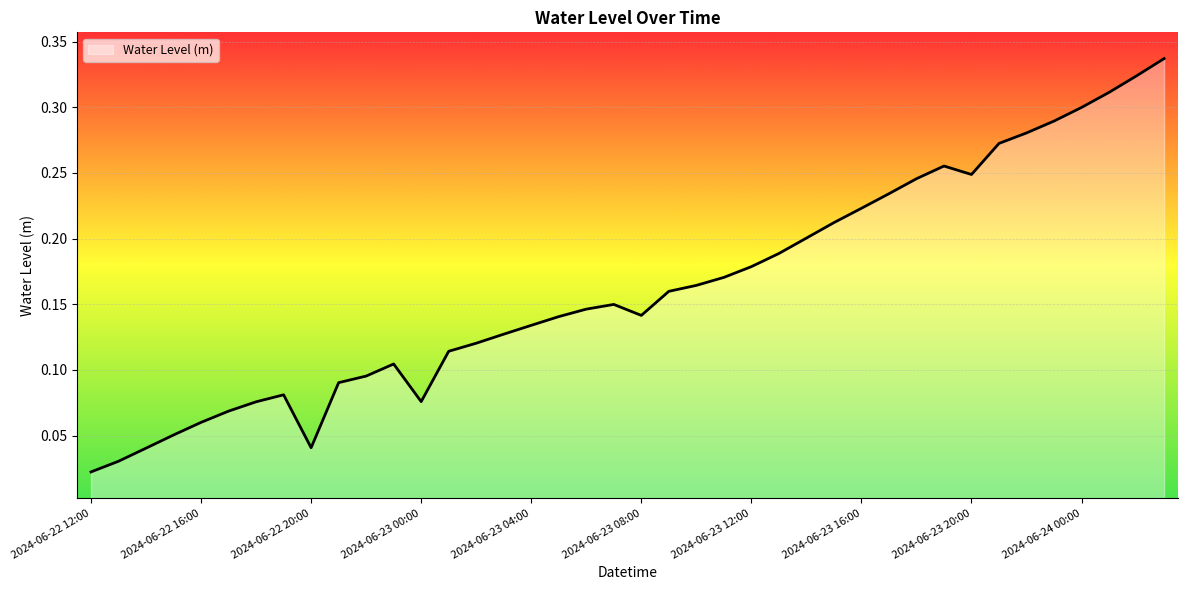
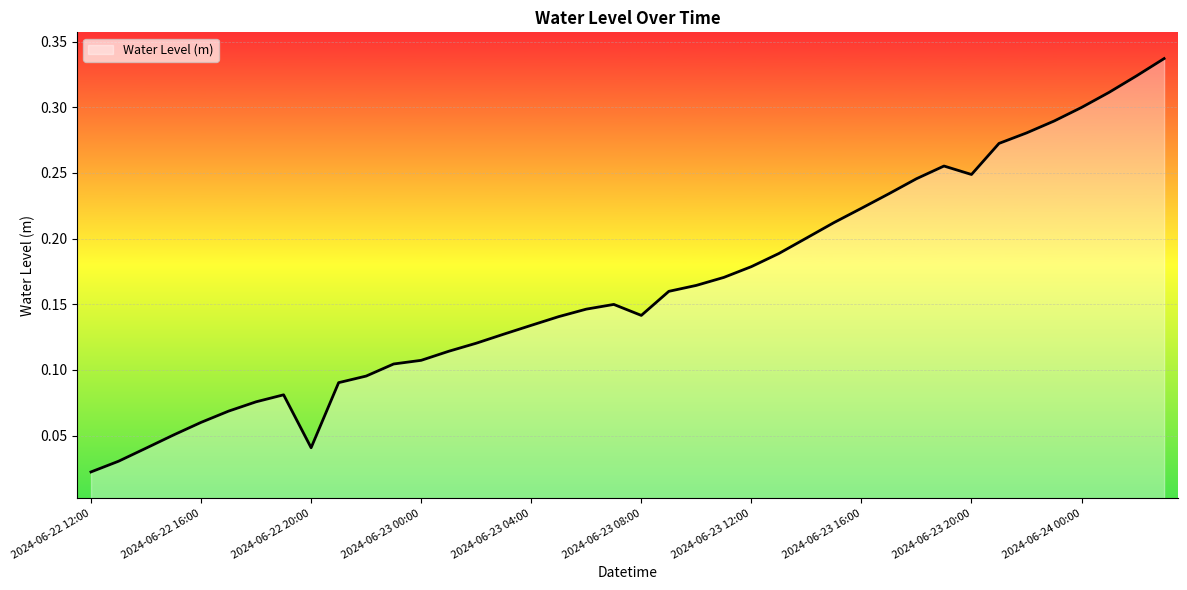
  {
    "2024-06-22 12:00": 0.022,
    "2024-06-22 16:00": 0.060,
    "2024-06-22 20:00": 0.041,
-   "2024-06-23 00:00": 0.076,
+   "2024-06-23 00:00": 0.107,
    "2024-06-23 04:00": 0.134,
    "2024-06-23 08:00": 0.141,
    "2024-06-23 12:00": 0.179,
    "2024-06-23 16:00": 0.223,
    "2024-06-23 20:00": 0.249,
    "2024-06-24 00:00": 0.300
  }
